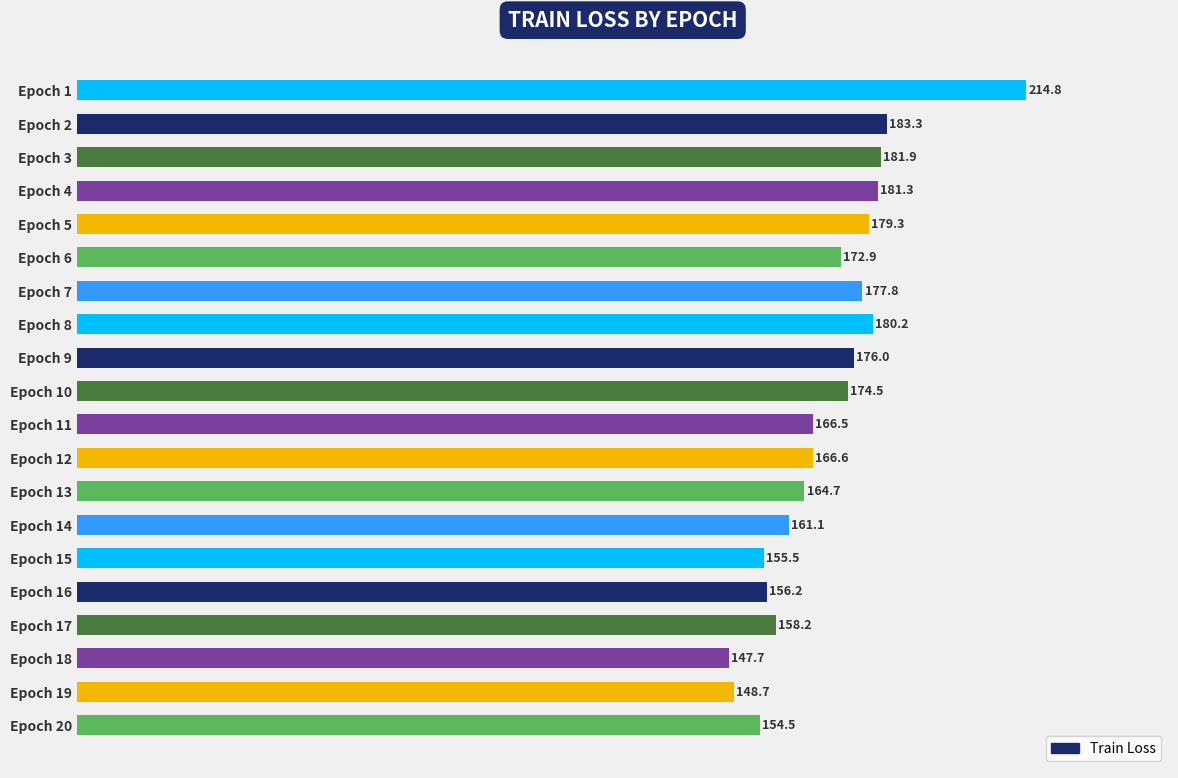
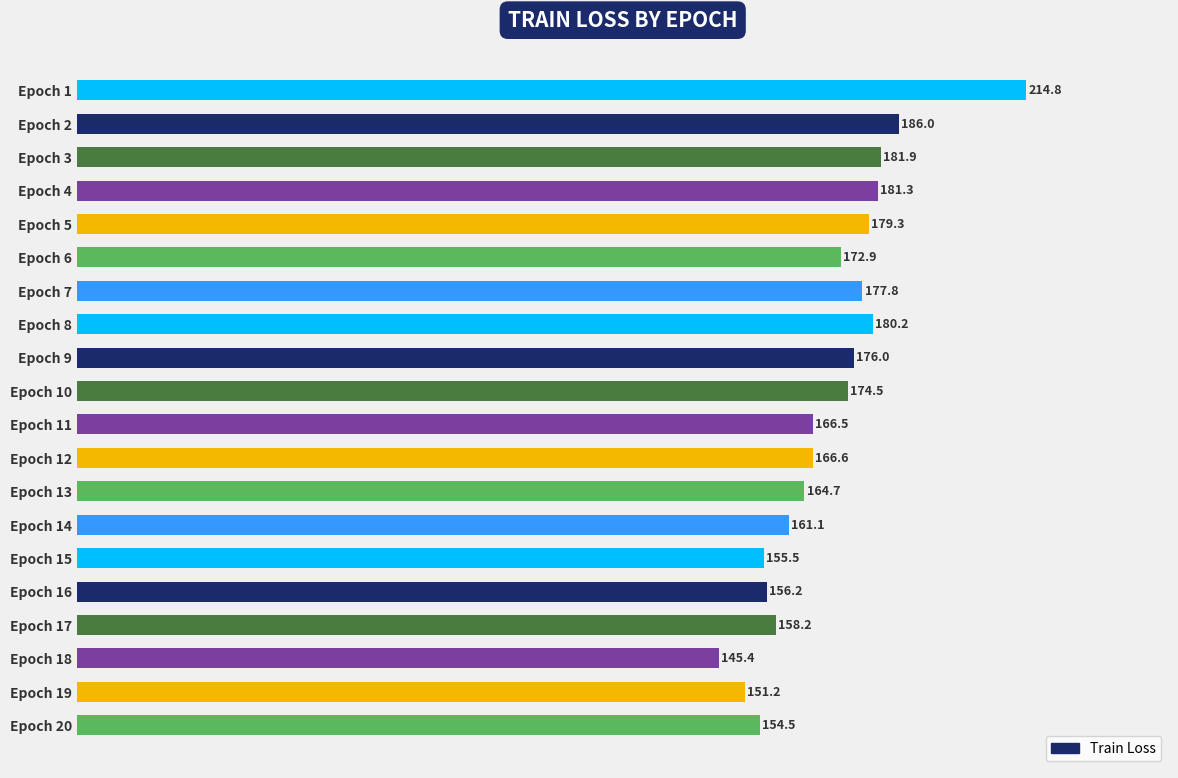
  {
    "Epoch 1": 214.8,
-   "Epoch 2": 183.3,
+   "Epoch 2": 186.0,
    "Epoch 3": 181.9,
    "Epoch 4": 181.3,
    "Epoch 5": 179.3,
    "Epoch 6": 172.9,
    "Epoch 7": 177.8,
    "Epoch 8": 180.2,
    "Epoch 9": 176.0,
    "Epoch 10": 174.5,
    "Epoch 11": 166.5,
    "Epoch 12": 166.6,
    "Epoch 13": 164.7,
    "Epoch 14": 161.1,
    "Epoch 15": 155.5,
    "Epoch 16": 156.2,
    "Epoch 17": 158.2,
-   "Epoch 18": 147.7,
-   "Epoch 19": 148.7,
+   "Epoch 18": 145.4,
+   "Epoch 19": 151.2,
    "Epoch 20": 154.5
  }
